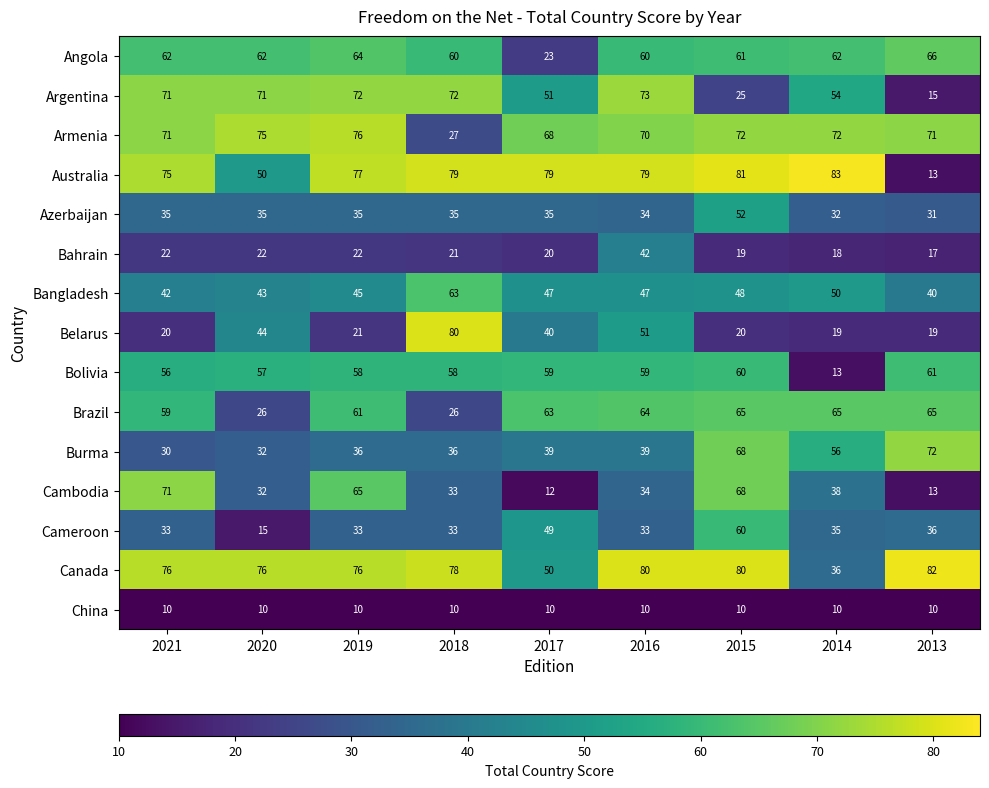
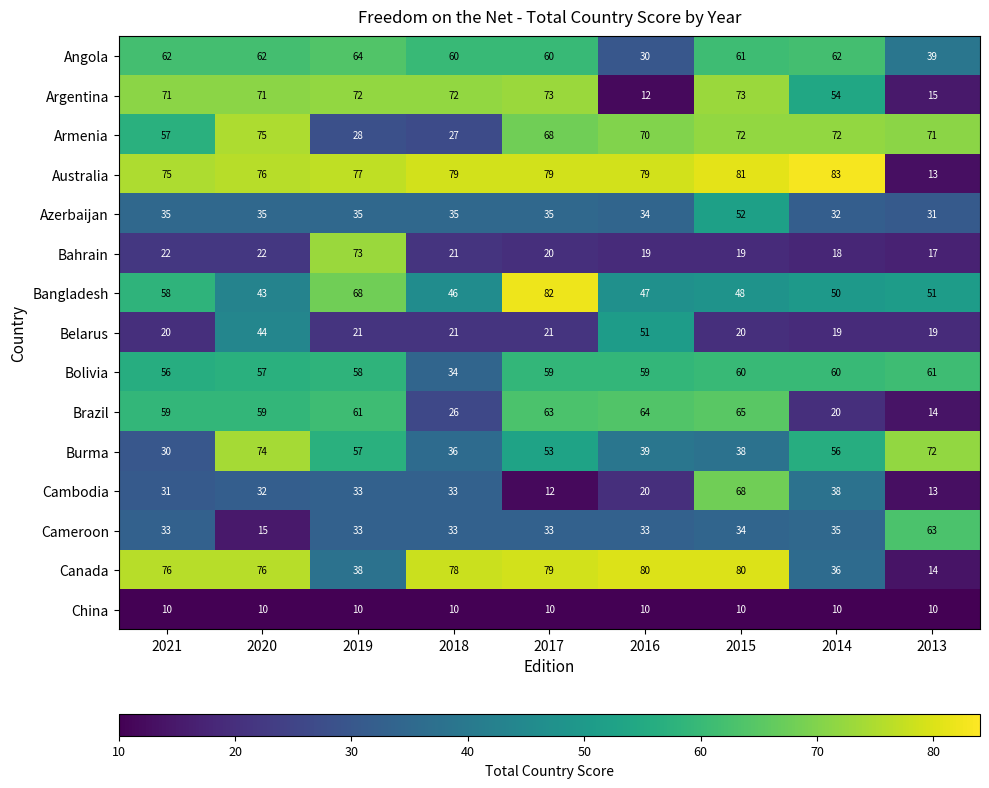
  {
    "Angola": {
      "2021": 62,
      "2020": 62,
      "2019": 64,
      "2018": 60,
-     "2017": 23,
-     "2016": 60,
+     "2017": 60,
+     "2016": 30,
      "2015": 61,
      "2014": 62,
-     "2013": 66
+     "2013": 39
    },
    "Argentina": {
      "2021": 71,
      "2020": 71,
      "2019": 72,
      "2018": 72,
-     "2017": 51,
-     "2016": 73,
-     "2015": 25,
+     "2017": 73,
+     "2016": 12,
+     "2015": 73,
      "2014": 54,
      "2013": 15
    },
    "Armenia": {
-     "2021": 71,
+     "2021": 57,
      "2020": 75,
-     "2019": 76,
+     "2019": 28,
      "2018": 27,
      "2017": 68,
      "2016": 70,
      "2015": 72,
      "2014": 72,
      "2013": 71
    },
    "Australia": {
      "2021": 75,
-     "2020": 50,
+     "2020": 76,
      "2019": 77,
      "2018": 79,
      "2017": 79,
      "2016": 79,
      "2015": 81,
      "2014": 83,
      "2013": 13
    },
    "Azerbaijan": {
      "2021": 35,
      "2020": 35,
      "2019": 35,
      "2018": 35,
      "2017": 35,
      "2016": 34,
      "2015": 52,
      "2014": 32,
      "2013": 31
    },
    "Bahrain": {
      "2021": 22,
      "2020": 22,
-     "2019": 22,
+     "2019": 73,
      "2018": 21,
      "2017": 20,
-     "2016": 42,
+     "2016": 19,
      "2015": 19,
      "2014": 18,
      "2013": 17
    },
    "Bangladesh": {
-     "2021": 42,
+     "2021": 58,
      "2020": 43,
-     "2019": 45,
-     "2018": 63,
-     "2017": 47,
+     "2019": 68,
+     "2018": 46,
+     "2017": 82,
      "2016": 47,
      "2015": 48,
      "2014": 50,
-     "2013": 40
+     "2013": 51
    },
    "Belarus": {
      "2021": 20,
      "2020": 44,
      "2019": 21,
-     "2018": 80,
-     "2017": 40,
+     "2018": 21,
+     "2017": 21,
      "2016": 51,
      "2015": 20,
      "2014": 19,
      "2013": 19
    },
    "Bolivia": {
      "2021": 56,
      "2020": 57,
      "2019": 58,
-     "2018": 58,
+     "2018": 34,
      "2017": 59,
      "2016": 59,
      "2015": 60,
-     "2014": 13,
+     "2014": 60,
      "2013": 61
    },
    "Brazil": {
      "2021": 59,
-     "2020": 26,
+     "2020": 59,
      "2019": 61,
      "2018": 26,
      "2017": 63,
      "2016": 64,
      "2015": 65,
-     "2014": 65,
-     "2013": 65
+     "2014": 20,
+     "2013": 14
    },
    "Burma": {
      "2021": 30,
-     "2020": 32,
-     "2019": 36,
+     "2020": 74,
+     "2019": 57,
      "2018": 36,
-     "2017": 39,
+     "2017": 53,
      "2016": 39,
-     "2015": 68,
+     "2015": 38,
      "2014": 56,
      "2013": 72
    },
    "Cambodia": {
-     "2021": 71,
+     "2021": 31,
      "2020": 32,
-     "2019": 65,
+     "2019": 33,
      "2018": 33,
      "2017": 12,
-     "2016": 34,
+     "2016": 20,
      "2015": 68,
      "2014": 38,
      "2013": 13
    },
    "Cameroon": {
      "2021": 33,
      "2020": 15,
      "2019": 33,
      "2018": 33,
-     "2017": 49,
+     "2017": 33,
      "2016": 33,
-     "2015": 60,
+     "2015": 34,
      "2014": 35,
-     "2013": 36
+     "2013": 63
    },
    "Canada": {
      "2021": 76,
      "2020": 76,
-     "2019": 76,
+     "2019": 38,
      "2018": 78,
-     "2017": 50,
+     "2017": 79,
      "2016": 80,
      "2015": 80,
      "2014": 36,
-     "2013": 82
+     "2013": 14
    },
    "China": {
      "2021": 10,
      "2020": 10,
      "2019": 10,
      "2018": 10,
      "2017": 10,
      "2016": 10,
      "2015": 10,
      "2014": 10,
      "2013": 10
    }
  }
